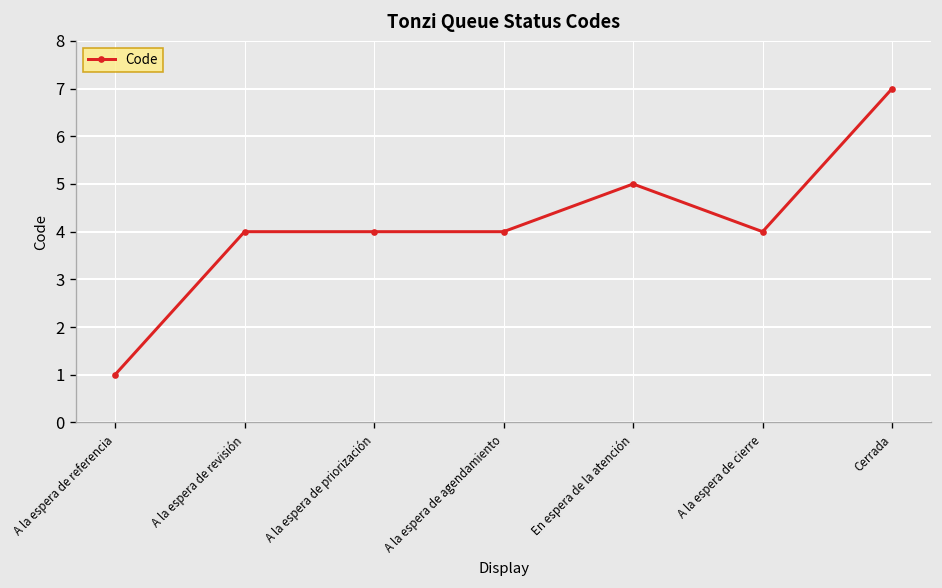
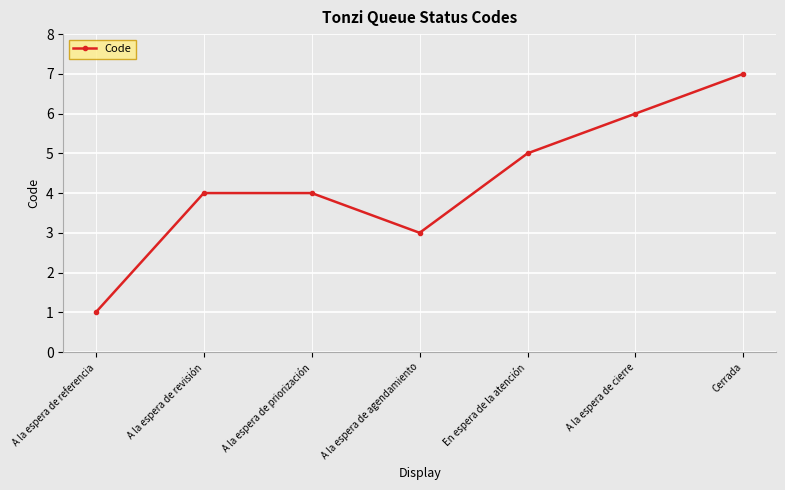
  {
    "A la espera de referencia": 1,
    "A la espera de revisión": 4,
    "A la espera de priorización": 4,
-   "A la espera de agendamiento": 4,
+   "A la espera de agendamiento": 3,
    "En espera de la atención": 5,
-   "A la espera de cierre": 4,
+   "A la espera de cierre": 6,
    "Cerrada": 7
  }
